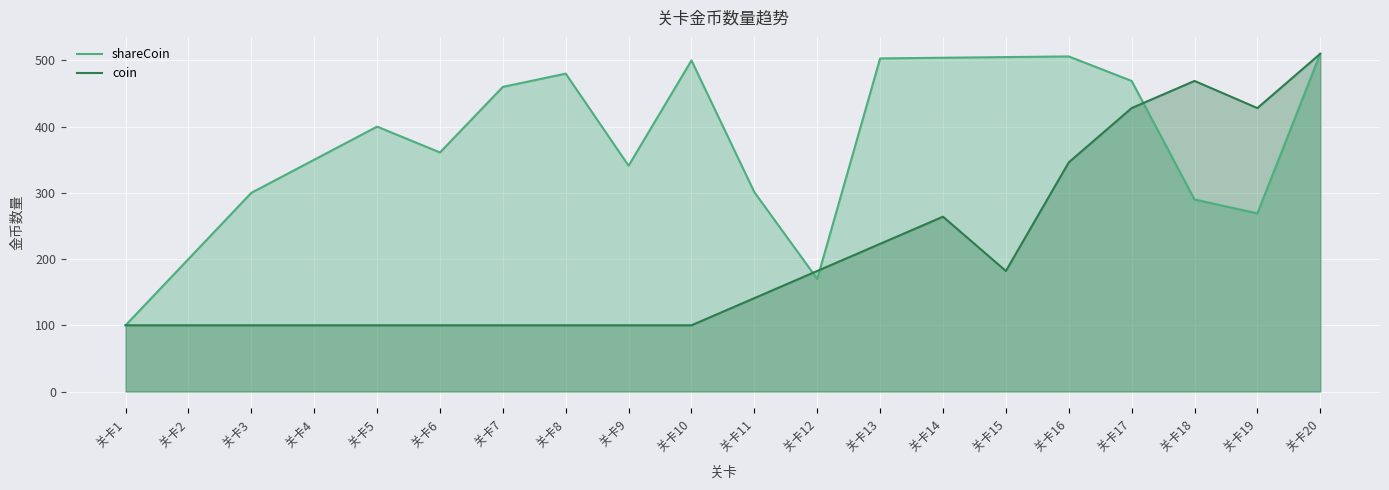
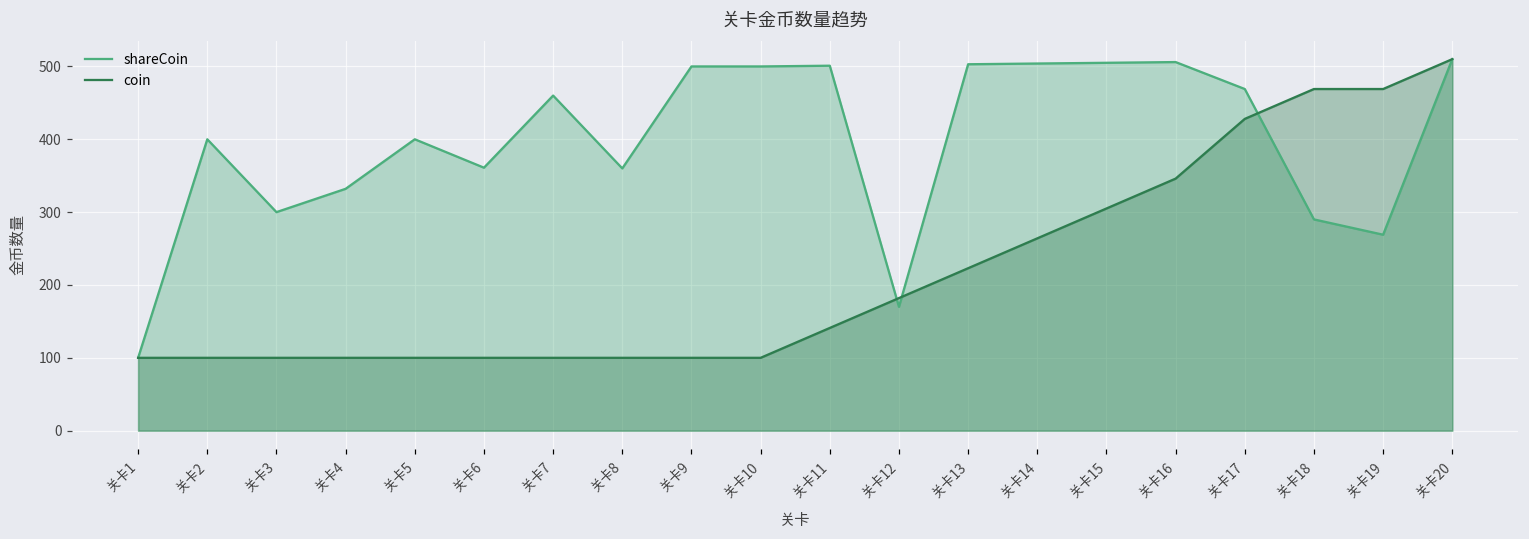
  {
    "shareCoin": {
-     "关卡2": 200,
+     "关卡2": 400,
      "关卡3": 300,
-     "关卡4": 350,
+     "关卡4": 330,
      "关卡5": 400,
      "关卡6": 360,
      "关卡7": 460,
-     "关卡8": 480,
-     "关卡9": 340,
+     "关卡8": 360,
+     "关卡9": 500,
      "关卡10": 500,
-     "关卡11": 300,
+     "关卡11": 500,
      "关卡12": 170,
      "关卡13": 500,
      "关卡14": 500,
      "关卡15": 510,
      "关卡16": 510,
      "关卡17": 470,
      "关卡18": 290,
      "关卡19": 270
    },
    "coin": {
      "关卡2": 100,
      "关卡3": 100,
      "关卡4": 100,
      "关卡5": 100,
      "关卡6": 100,
      "关卡7": 100,
      "关卡8": 100,
      "关卡9": 100,
      "关卡10": 100,
      "关卡11": 140,
      "关卡12": 180,
      "关卡13": 220,
      "关卡14": 260,
-     "关卡15": 180,
+     "关卡15": 310,
      "关卡16": 350,
      "关卡17": 430,
      "关卡18": 470,
-     "关卡19": 430
+     "关卡19": 470
    }
  }
